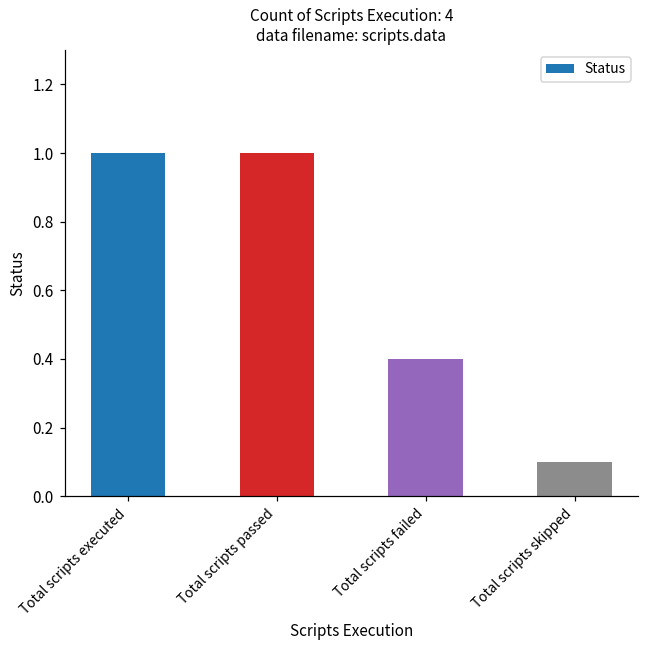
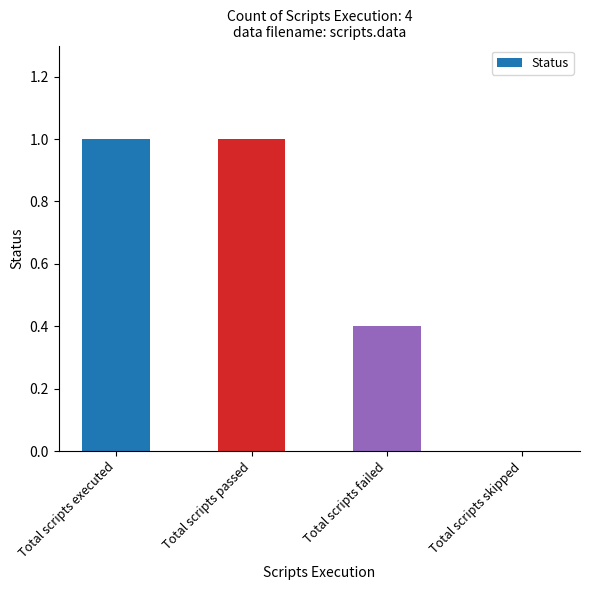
  {
    "Total scripts executed": 1.0,
    "Total scripts passed": 1.0,
    "Total scripts failed": 0.4,
-   "Total scripts skipped": 0.1
+   "Total scripts skipped": 0.0
  }
